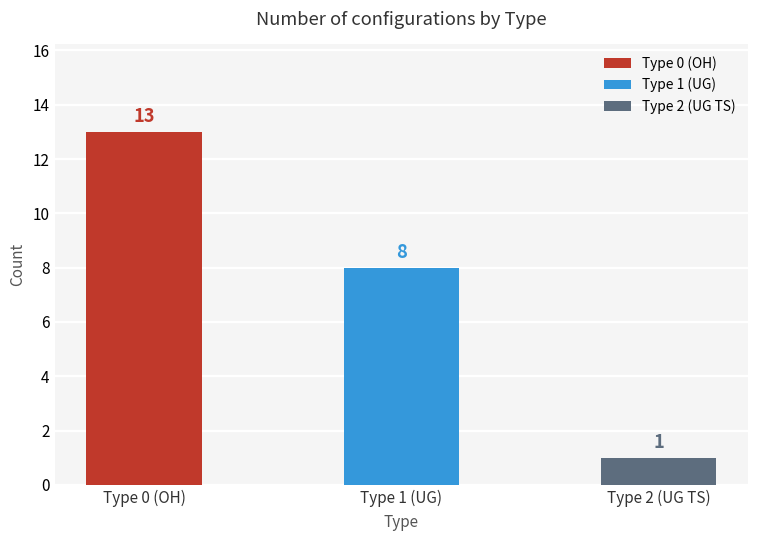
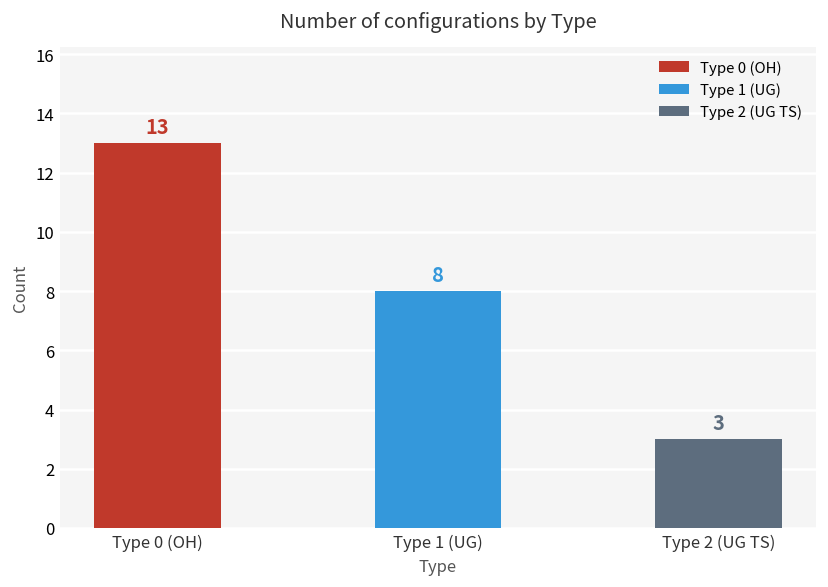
  {
    "Type 0 (OH)": 13,
    "Type 1 (UG)": 8,
-   "Type 2 (UG TS)": 1
+   "Type 2 (UG TS)": 3
  }
